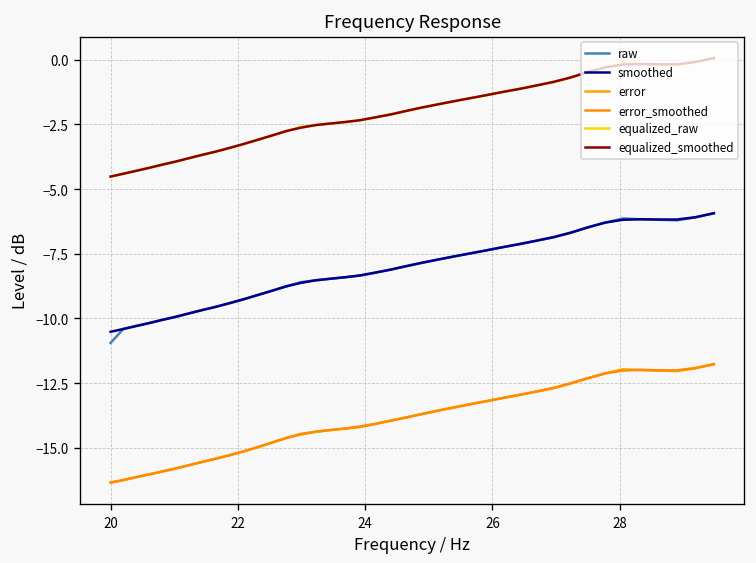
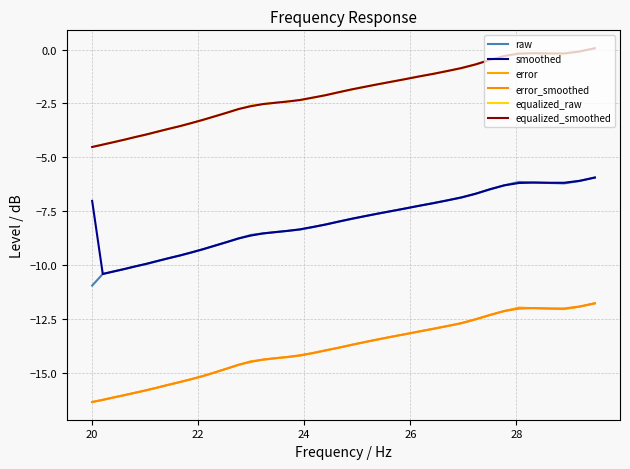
  {
    "raw": {
      "20": -11.0
    },
    "smoothed": {
-     "20": -10.5
+     "20": -7.0
    }
  }
